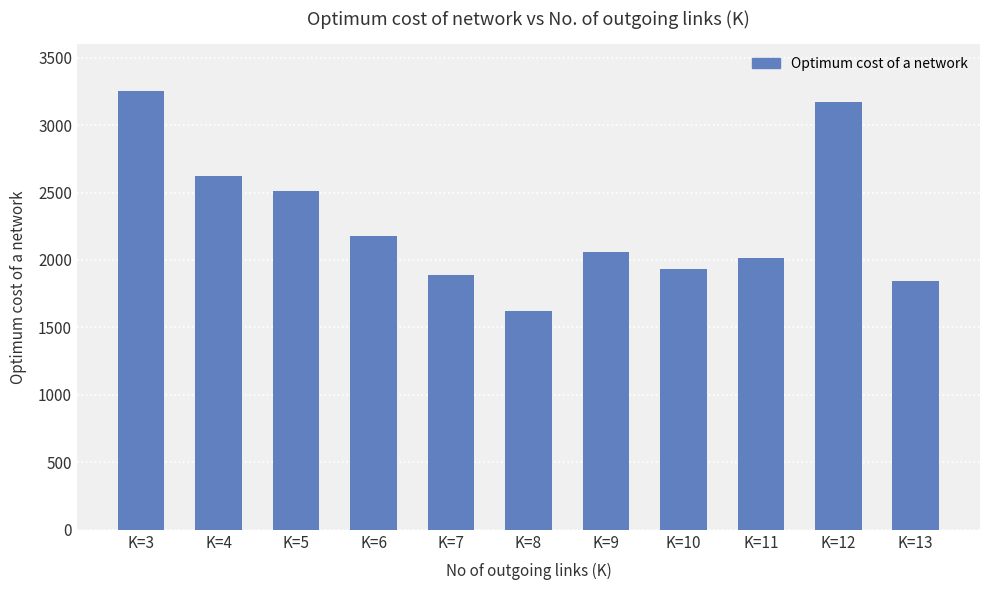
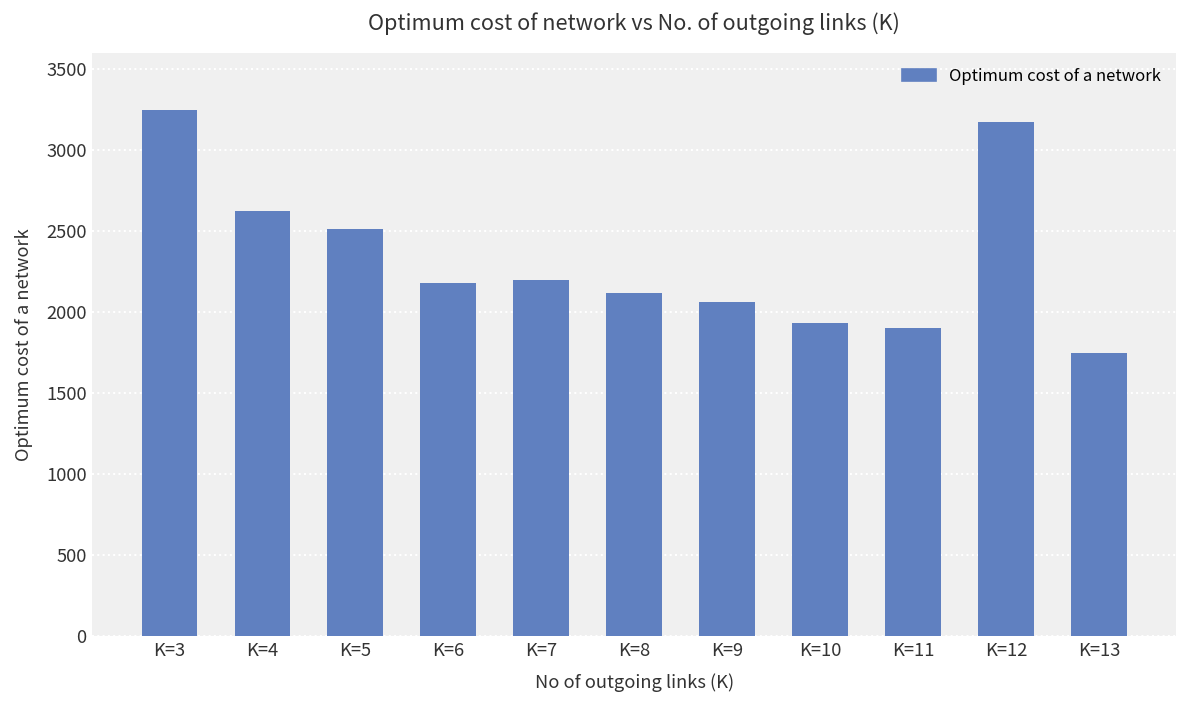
  {
    "K=3": 3250,
    "K=4": 2620,
    "K=5": 2510,
    "K=6": 2180,
-   "K=7": 1890,
-   "K=8": 1620,
+   "K=7": 2200,
+   "K=8": 2120,
    "K=9": 2060,
    "K=10": 1930,
-   "K=11": 2010,
+   "K=11": 1900,
    "K=12": 3170,
-   "K=13": 1840
+   "K=13": 1750
  }
